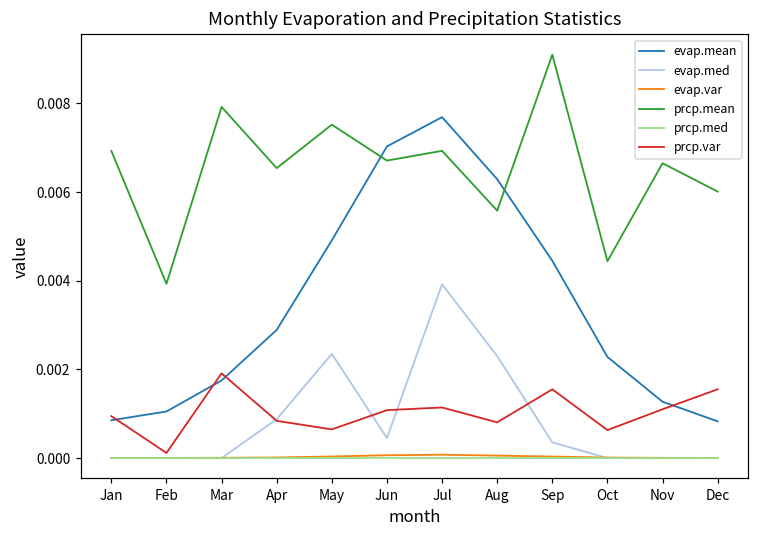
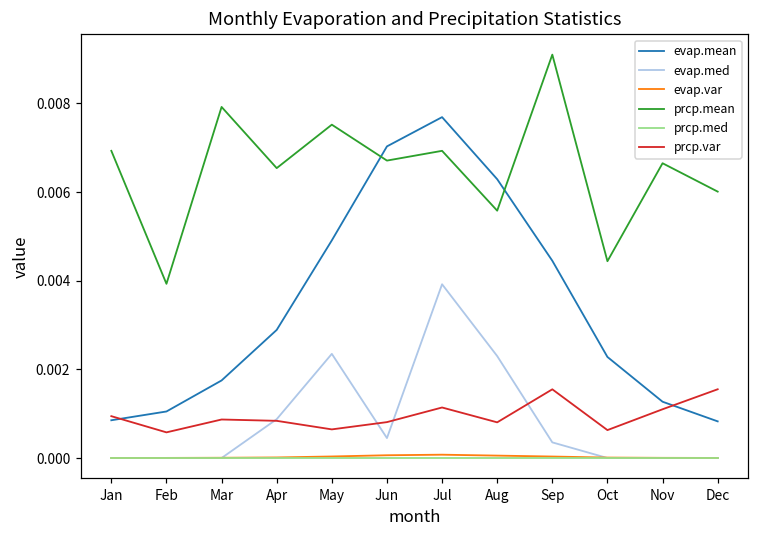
  {
    "evap.mean": {
      "Jan": 0.0009,
      "Feb": 0.0011,
      "Mar": 0.0018,
      "Apr": 0.0029,
      "May": 0.0049,
      "Jun": 0.0070,
      "Jul": 0.0077,
      "Aug": 0.0063,
      "Sep": 0.0045,
      "Oct": 0.0023,
      "Nov": 0.0013,
      "Dec": 0.0008
    },
    "evap.med": {
      "May": 0.0024,
      "Jun": 0.0005,
      "Jul": 0.0039,
      "Aug": 0.0023,
      "Sep": 0.0004
    },
    "evap.var": {
      "Jul": 0.0001
    },
    "prcp.mean": {
      "Jan": 0.0069,
      "Feb": 0.0039,
      "Mar": 0.0079,
      "Apr": 0.0065,
      "May": 0.0075,
      "Jun": 0.0067,
      "Jul": 0.0069,
      "Aug": 0.0056,
      "Sep": 0.0091,
      "Oct": 0.0044,
      "Nov": 0.0067,
      "Dec": 0.0060
    },
    "prcp.med": {
      "Jul": 0.0000
    },
    "prcp.var": {
      "Jan": 0.0009,
-     "Feb": 0.0001,
-     "Mar": 0.0019,
+     "Feb": 0.0006,
+     "Mar": 0.0009,
      "May": 0.0006,
-     "Jun": 0.0011,
+     "Jun": 0.0008,
      "Jul": 0.0011,
      "Aug": 0.0008,
      "Sep": 0.0016,
      "Oct": 0.0006,
      "Nov": 0.0011,
      "Dec": 0.0016
    }
  }
